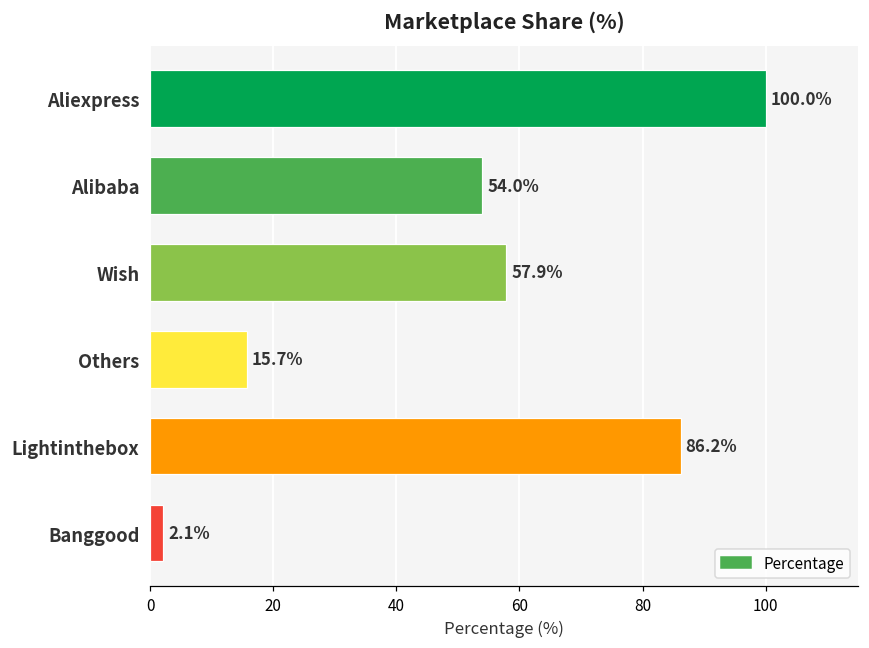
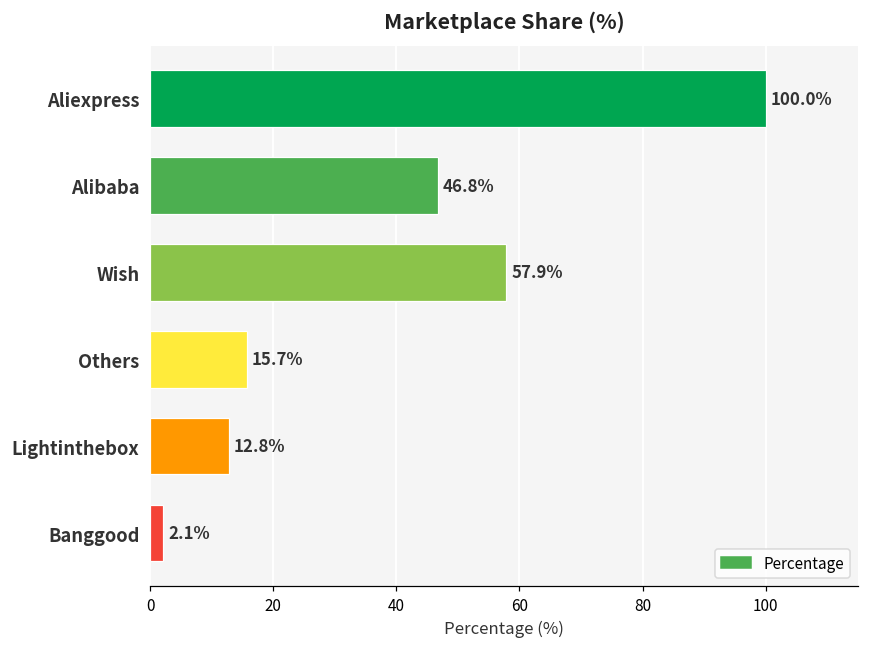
  {
    "Aliexpress": "100.0%",
-   "Alibaba": "54.0%",
+   "Alibaba": "46.8%",
    "Wish": "57.9%",
    "Others": "15.7%",
-   "Lightinthebox": "86.2%",
+   "Lightinthebox": "12.8%",
    "Banggood": "2.1%"
  }
